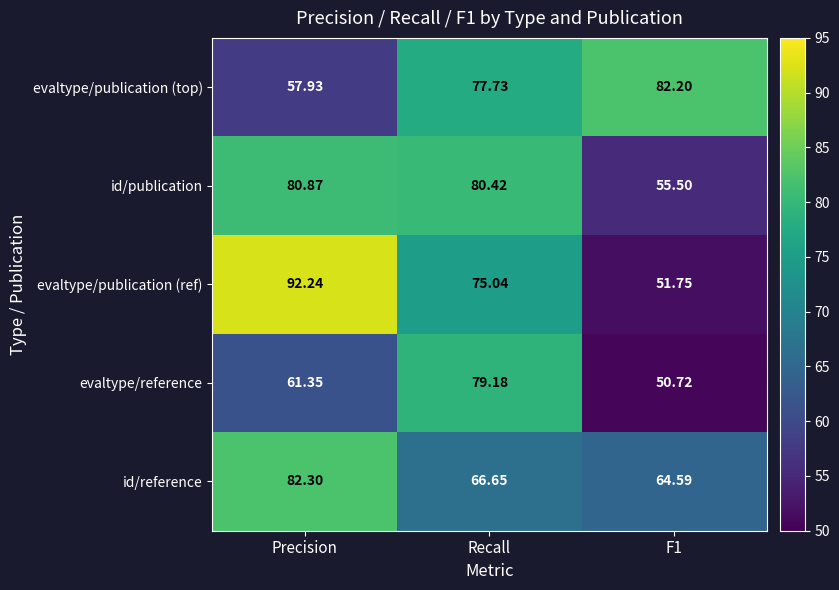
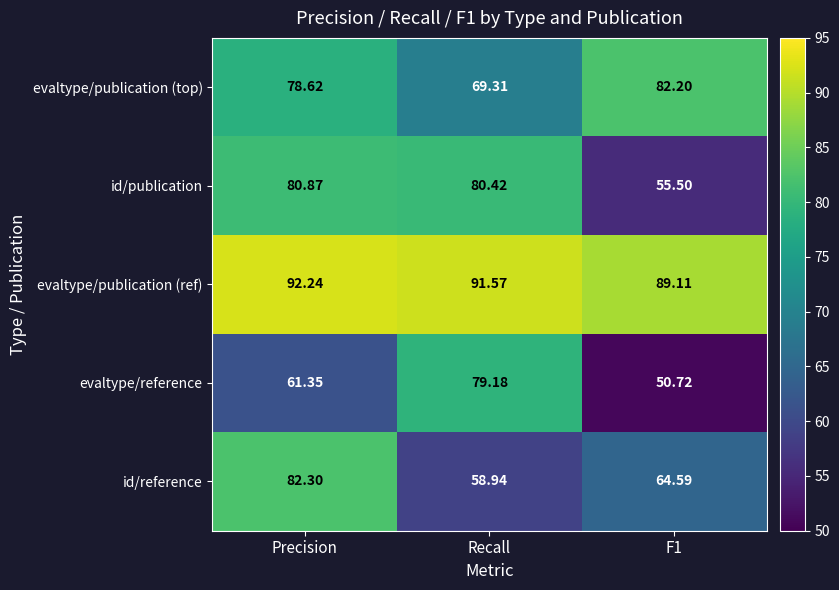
  {
    "evaltype/publication (top)": {
-     "Precision": 57.93,
-     "Recall": 77.73,
+     "Precision": 78.62,
+     "Recall": 69.31,
      "F1": 82.20
    },
    "id/publication": {
      "Precision": 80.87,
      "Recall": 80.42,
      "F1": 55.50
    },
    "evaltype/publication (ref)": {
      "Precision": 92.24,
-     "Recall": 75.04,
-     "F1": 51.75
+     "Recall": 91.57,
+     "F1": 89.11
    },
    "evaltype/reference": {
      "Precision": 61.35,
      "Recall": 79.18,
      "F1": 50.72
    },
    "id/reference": {
      "Precision": 82.30,
-     "Recall": 66.65,
+     "Recall": 58.94,
      "F1": 64.59
    }
  }
